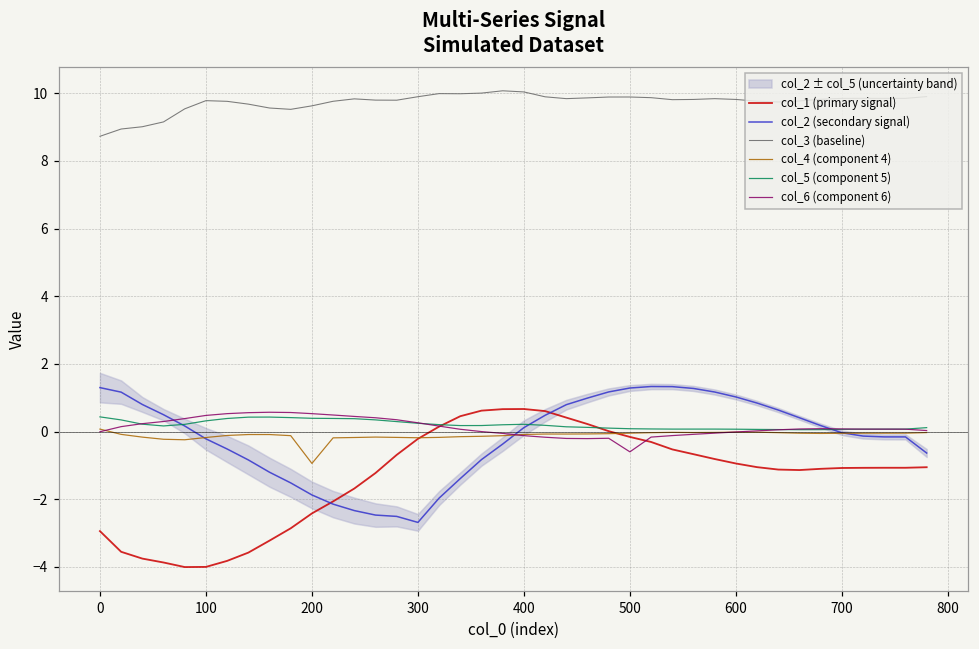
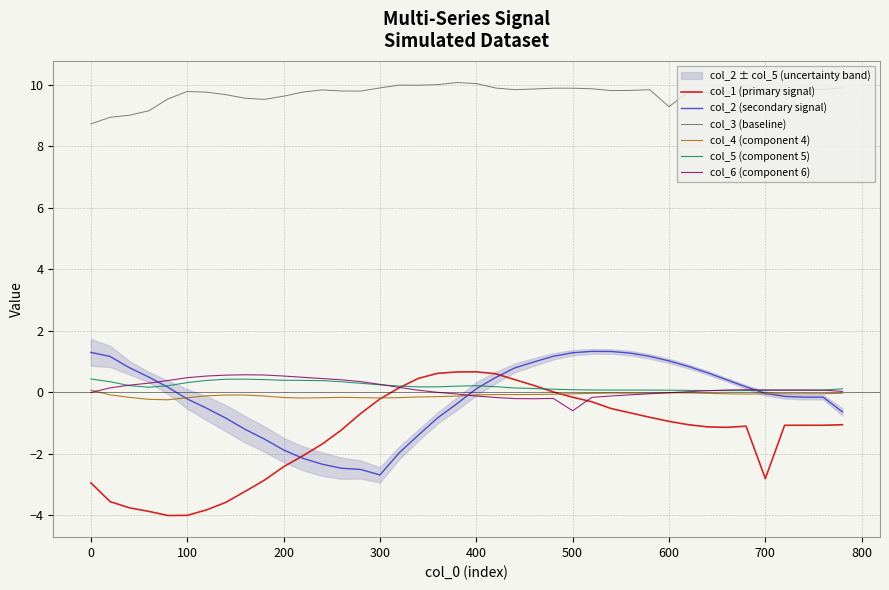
  {
    "col_1 (primary signal)": {
      "0": -2.9,
      "100": -4.0,
      "200": -2.4,
      "400": 0.7,
      "500": -0.2,
      "600": -0.9,
-     "700": -1.1
+     "700": -2.8
    },
    "col_2 (secondary signal)": {
      "0": 1.3,
      "200": -1.9,
      "300": -2.7,
      "400": 0.1,
      "500": 1.3
    },
    "col_3 (baseline)": {
      "0": 8.7,
      "100": 9.8,
      "200": 9.6,
      "300": 9.9,
      "400": 10.0,
      "500": 9.9,
-     "600": 9.8
+     "600": 9.3
    },
    "col_4 (component 4)": {
-     "200": -0.9,
+     "200": -0.2,
      "500": 0.0
    },
    "col_5 (component 5)": {
      "0": 0.4,
      "100": 0.3,
      "200": 0.4,
      "400": 0.2,
      "500": 0.1
    },
    "col_6 (component 6)": {
      "100": 0.5,
      "200": 0.5,
      "500": -0.6
    }
  }
